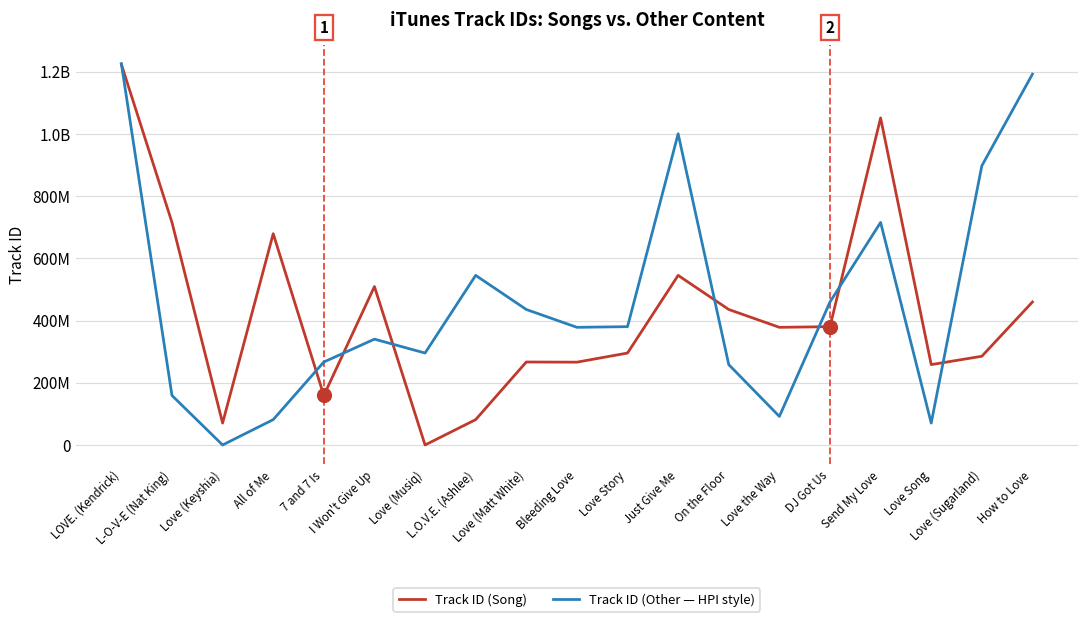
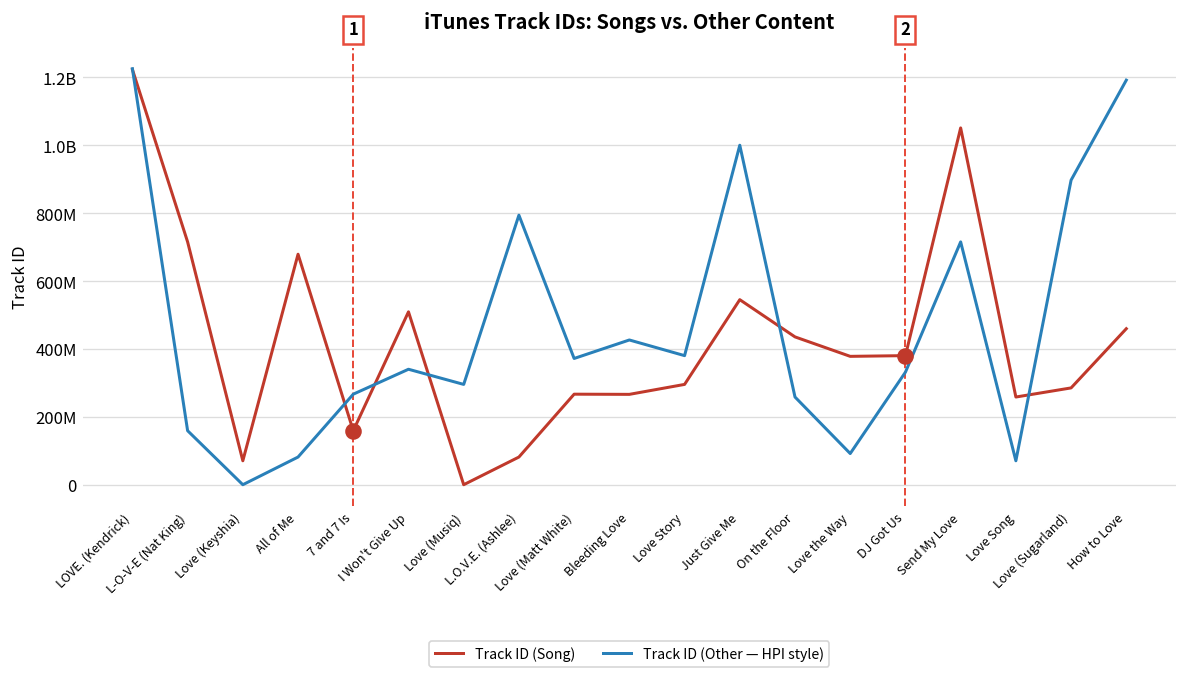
  {
    "Track ID (Other — HPI style)": {
      "L-O-V-E (Nat King)": 160000000,
      "Love (Keyshia)": 0,
      "All of Me": 80000000,
      "7 and 7 Is": 270000000,
      "I Won't Give Up": 340000000,
      "Love (Musiq)": 300000000,
-     "L.O.V.E. (Ashlee)": 550000000,
-     "Love (Matt White)": 440000000,
-     "Bleeding Love": 380000000,
+     "L.O.V.E. (Ashlee)": 790000000,
+     "Love (Matt White)": 370000000,
+     "Bleeding Love": 430000000,
      "Love Story": 380000000,
      "Just Give Me": 1000000000,
      "On the Floor": 260000000,
      "Love the Way": 90000000,
-     "DJ Got Us": 460000000,
+     "DJ Got Us": 330000000,
      "Send My Love": 720000000,
      "Love Song": 70000000,
      "Love (Sugarland)": 900000000,
      "How to Love": 1190000000
    }
  }
